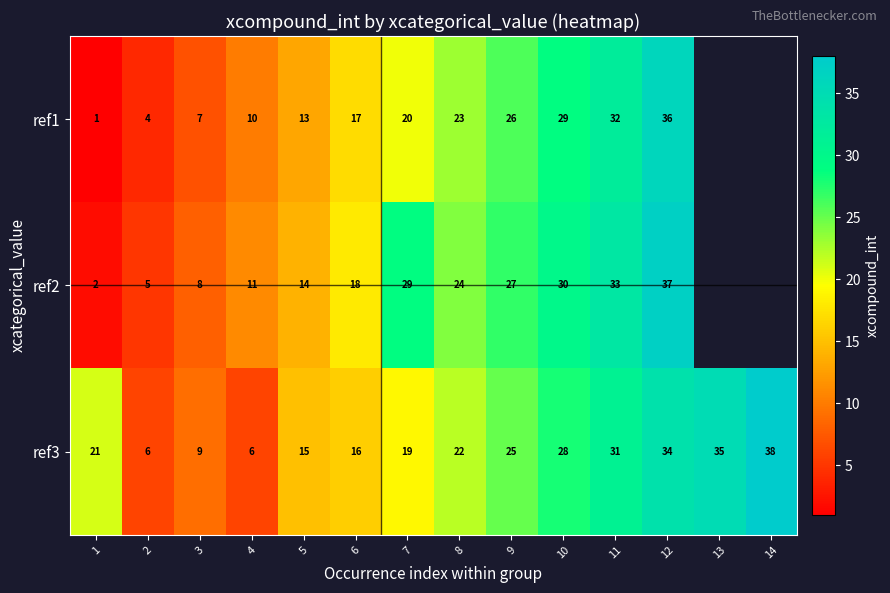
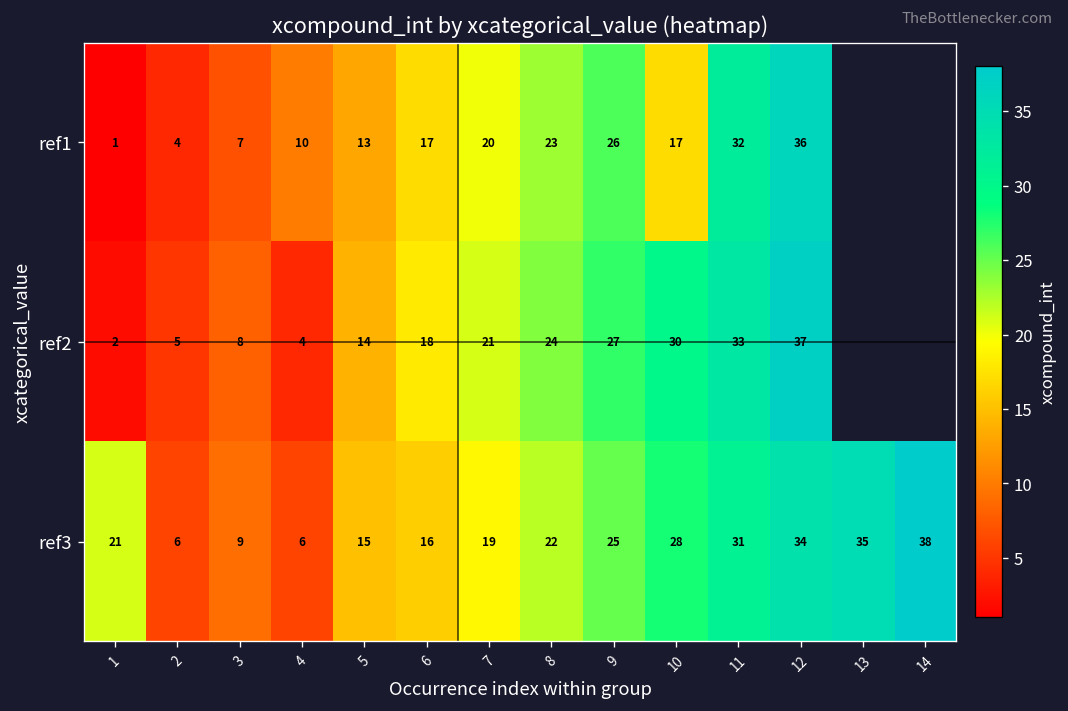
  {
    "ref1": {
      "1": 1,
      "2": 4,
      "3": 7,
      "4": 10,
      "5": 13,
      "6": 17,
      "7": 20,
      "8": 23,
      "9": 26,
-     "10": 29,
+     "10": 17,
      "11": 32,
      "12": 36
    },
    "ref2": {
      "1": 2,
      "2": 5,
      "3": 8,
-     "4": 11,
+     "4": 4,
      "5": 14,
      "6": 18,
-     "7": 29,
+     "7": 21,
      "8": 24,
      "9": 27,
      "10": 30,
      "11": 33,
      "12": 37
    },
    "ref3": {
      "1": 21,
      "2": 6,
      "3": 9,
      "4": 6,
      "5": 15,
      "6": 16,
      "7": 19,
      "8": 22,
      "9": 25,
      "10": 28,
      "11": 31,
      "12": 34,
      "13": 35,
      "14": 38
    }
  }
